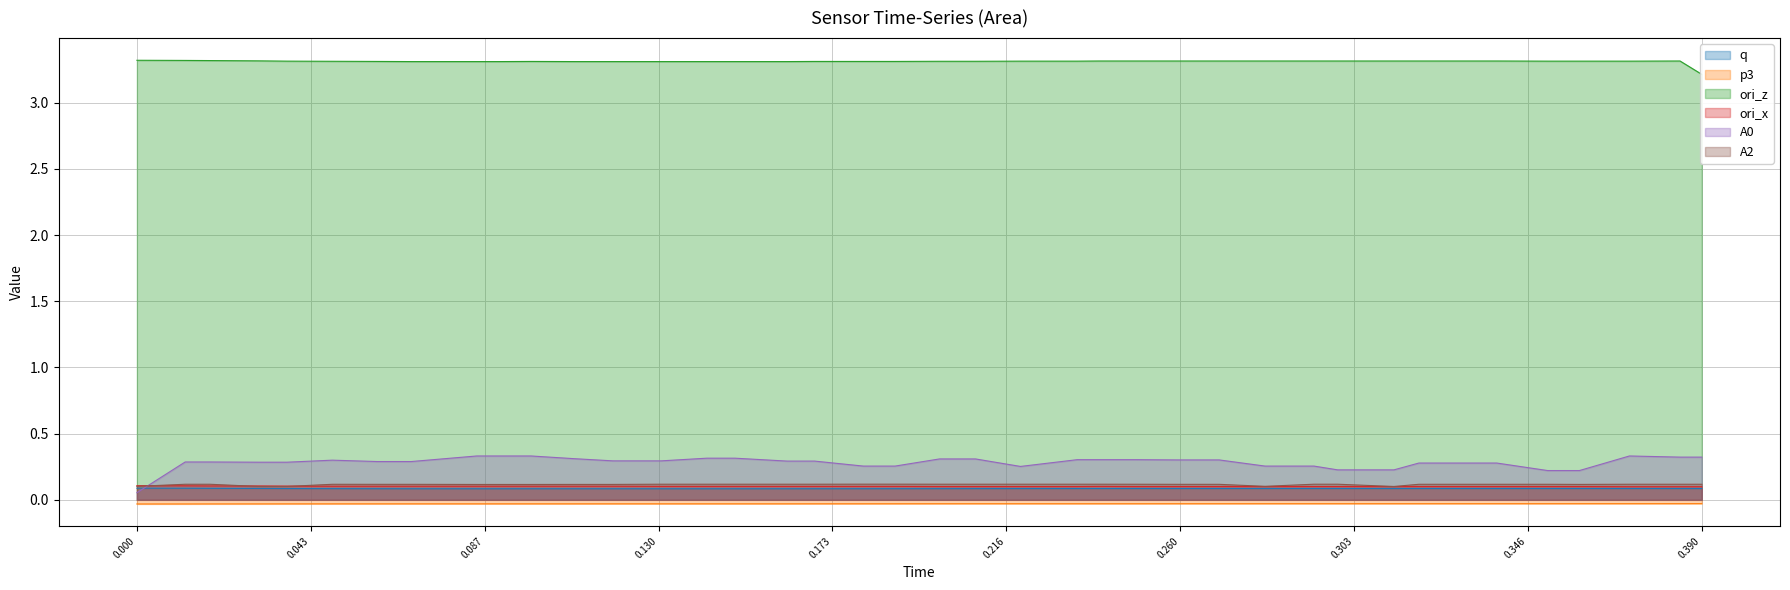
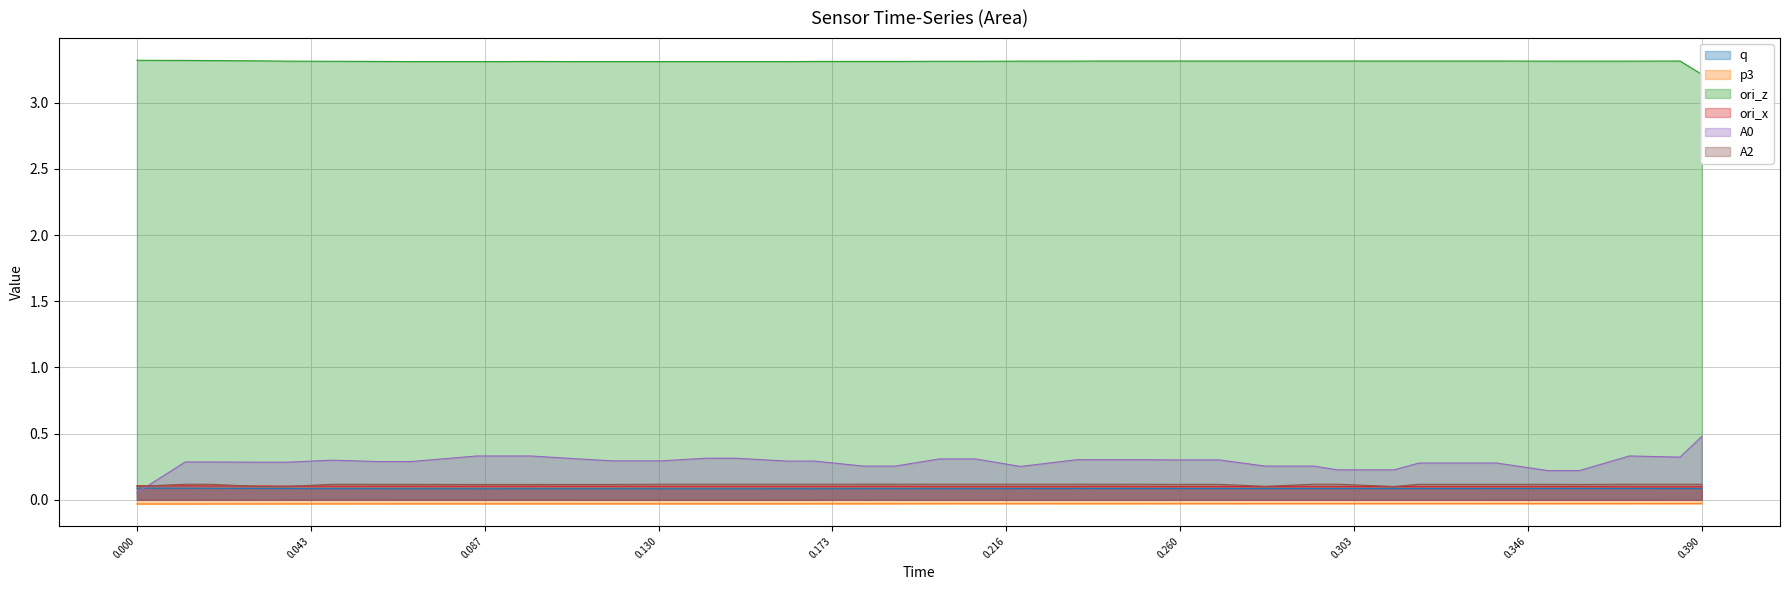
  {
    "ori_z": {
      "0.000": 3.32
    },
    "A0": {
      "0.000": 0.05,
-     "0.390": 0.32
+     "0.390": 0.48
    }
  }
